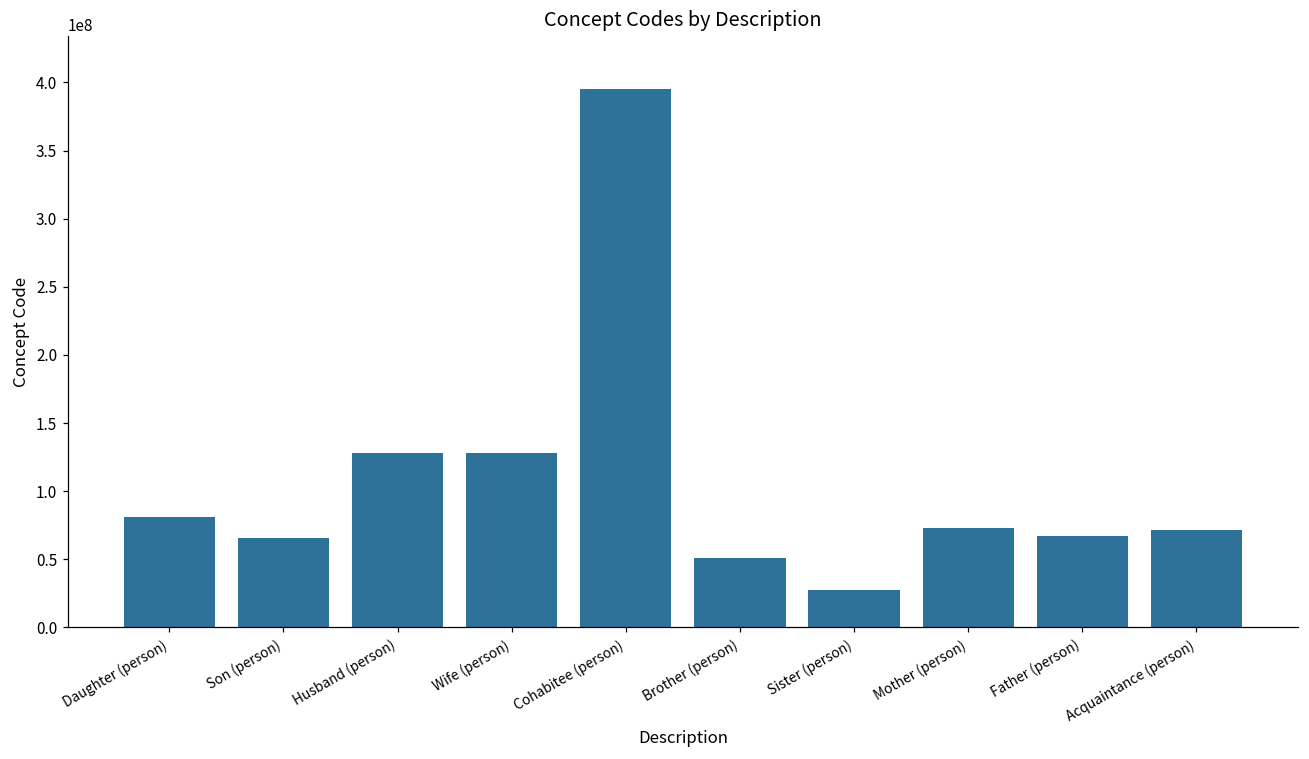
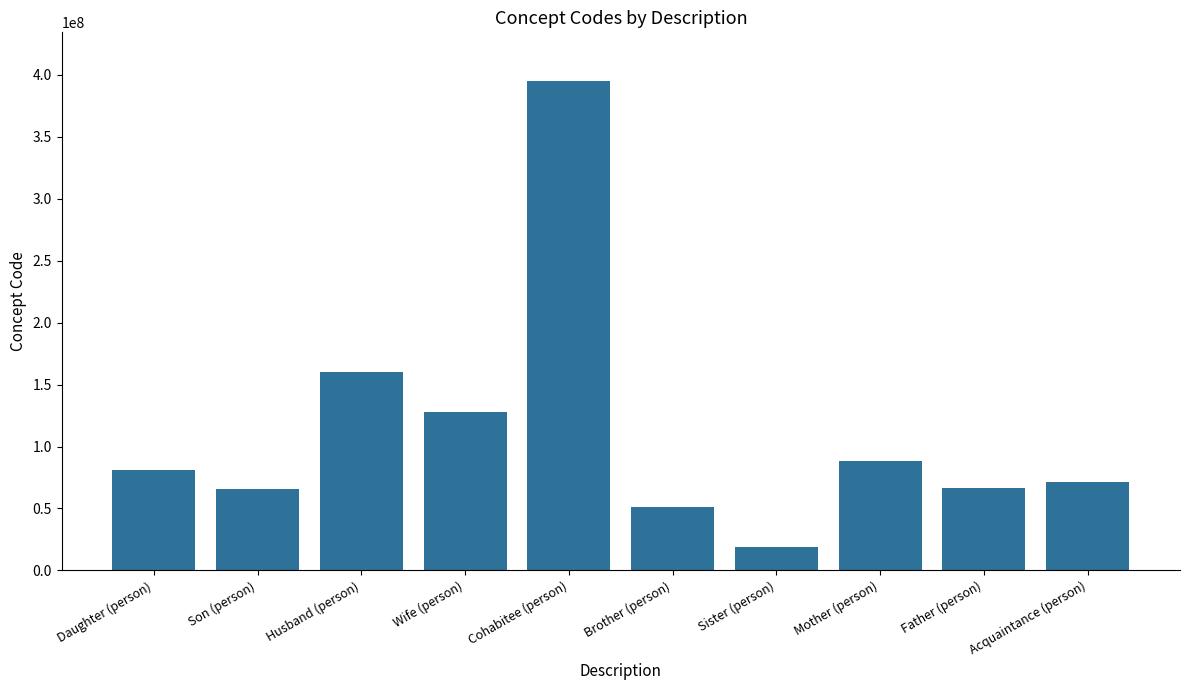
  {
    "Daughter (person)": 81000000,
    "Son (person)": 66000000,
-   "Husband (person)": 128000000,
+   "Husband (person)": 161000000,
    "Wife (person)": 128000000,
    "Cohabitee (person)": 395000000,
    "Brother (person)": 51000000,
-   "Sister (person)": 28000000,
-   "Mother (person)": 73000000,
+   "Sister (person)": 19000000,
+   "Mother (person)": 88000000,
    "Father (person)": 67000000,
    "Acquaintance (person)": 72000000
  }
